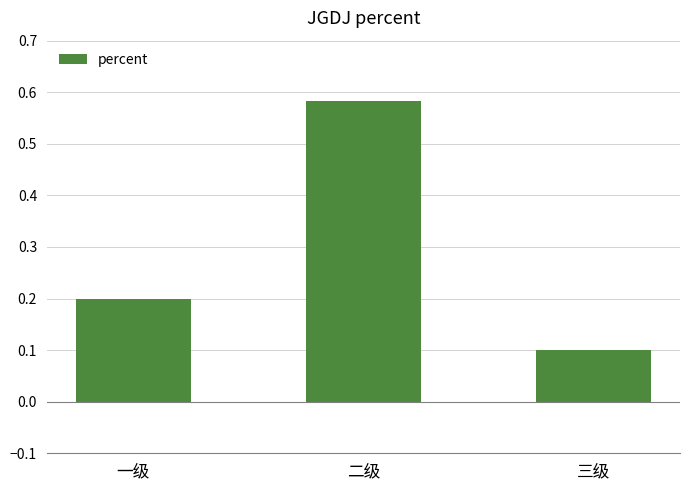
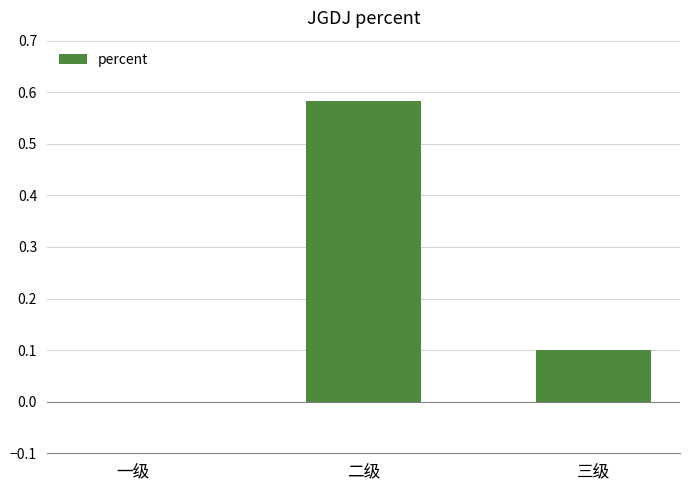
  {
-   "一级": 0.2,
+   "一级": 0.0,
    "二级": 0.58,
    "三级": 0.1
  }
